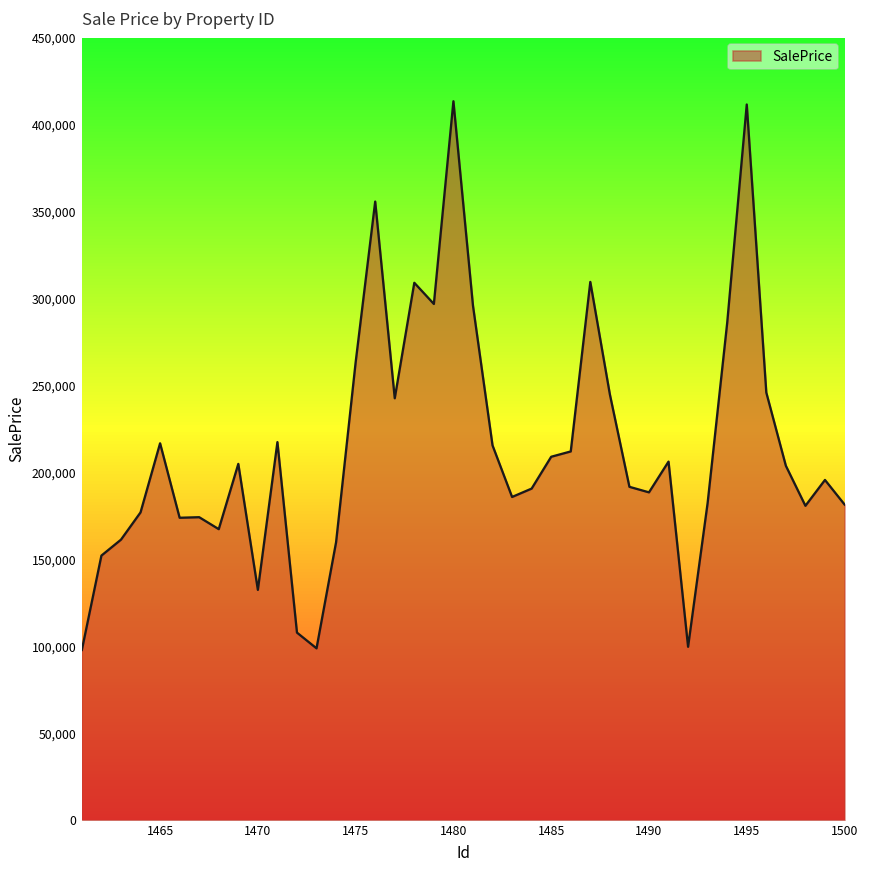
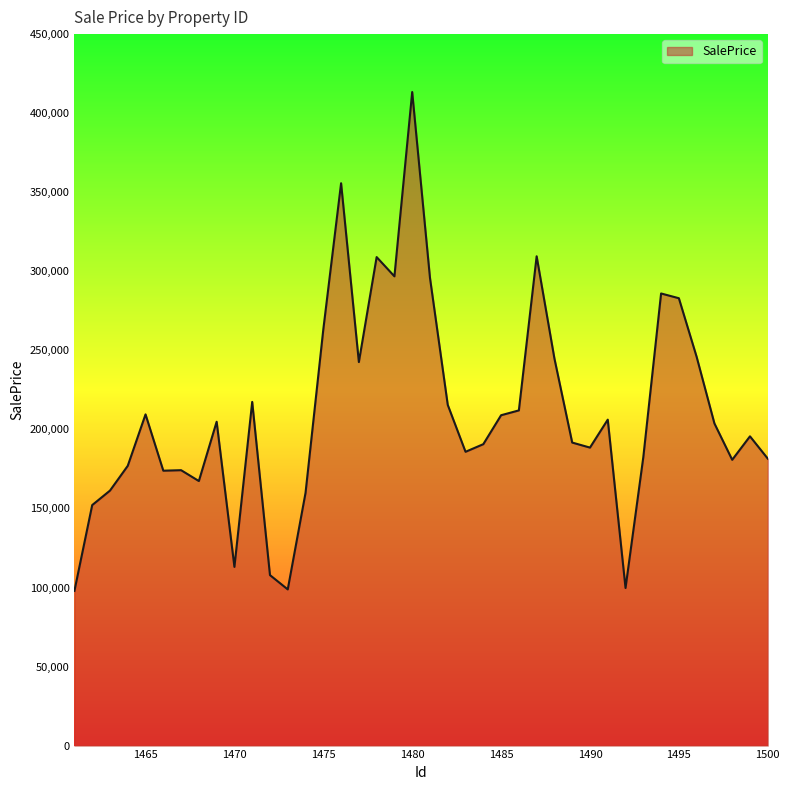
  {
-   "1465": "217,000",
-   "1470": "132,000",
+   "1465": "209,000",
+   "1470": "113,000",
    "1475": "263,000",
    "1480": "413,000",
    "1485": "209,000",
    "1490": "188,000",
-   "1495": "411,000",
+   "1495": "283,000",
    "1500": "182,000"
  }
